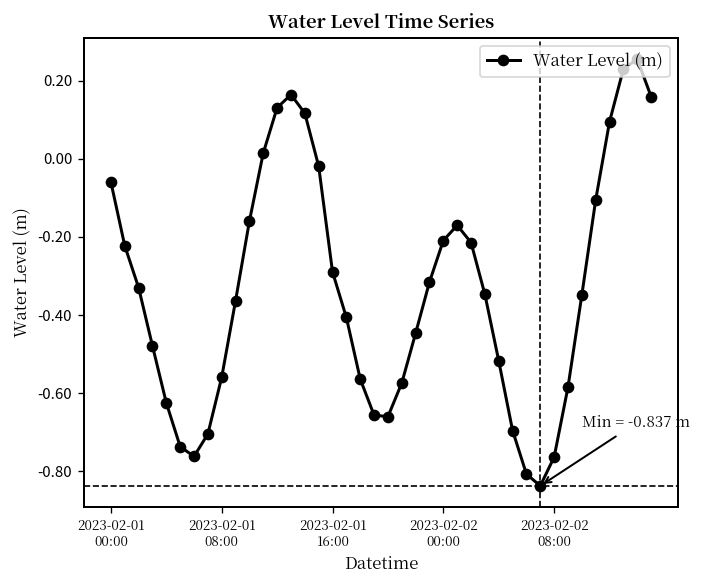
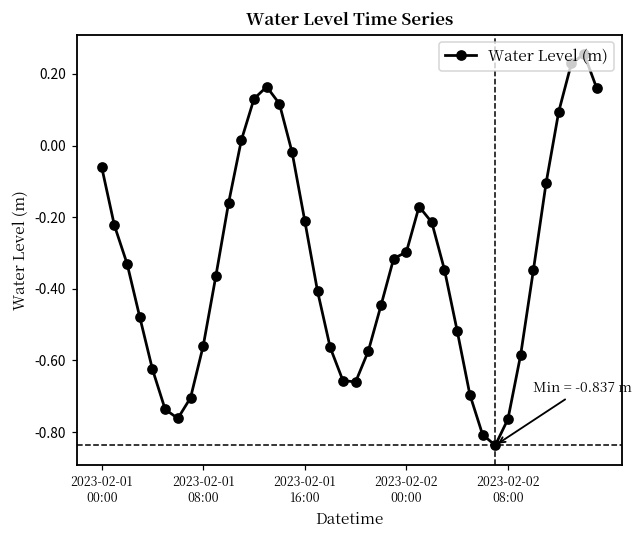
  {
    "2023-02-01 00:00": -0.06,
    "2023-02-01 08:00": -0.56,
-   "2023-02-01 16:00": -0.29,
-   "2023-02-02 00:00": -0.21
+   "2023-02-01 16:00": -0.21,
+   "2023-02-02 00:00": -0.30
  }
